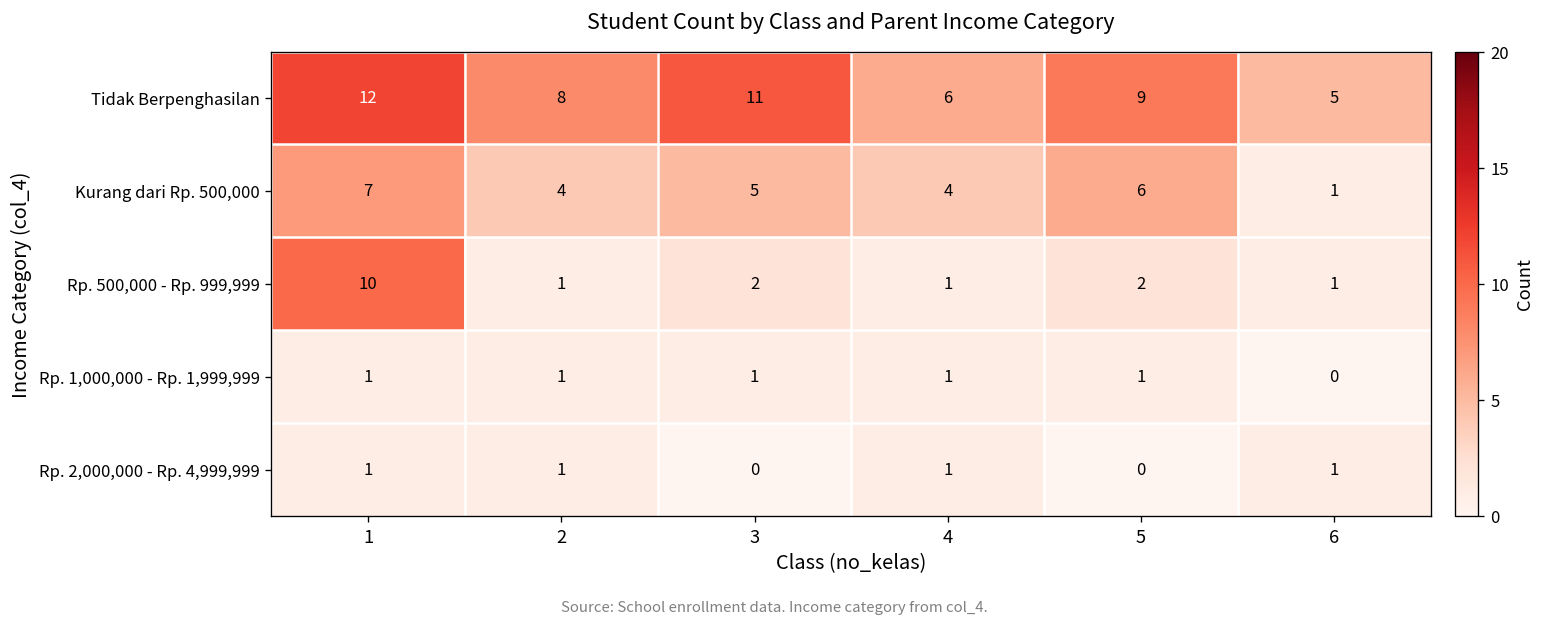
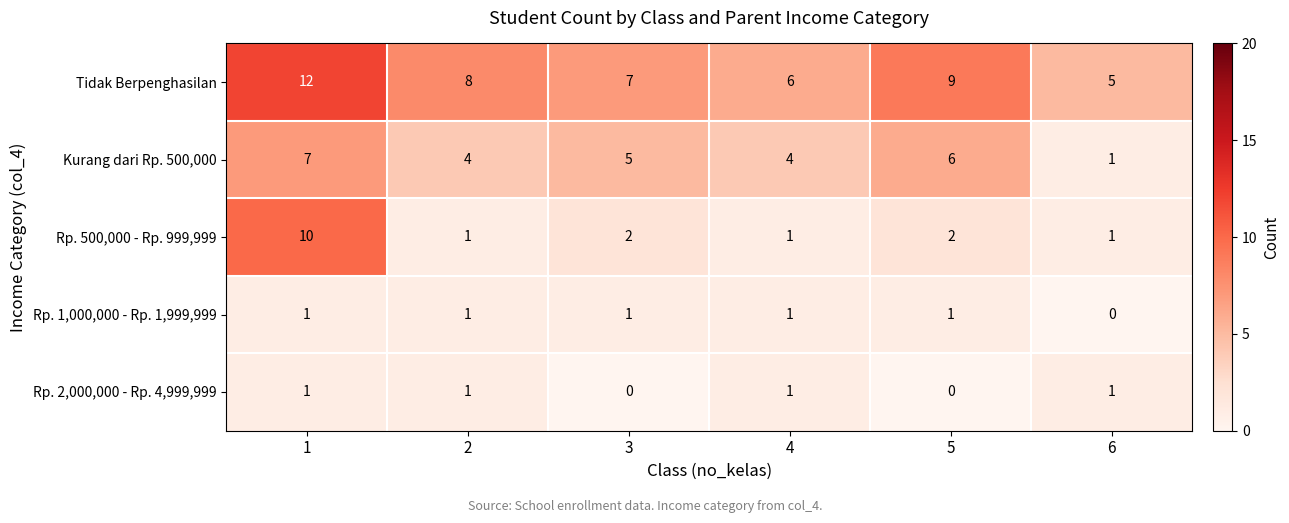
  {
    "Tidak Berpenghasilan": {
      "1": 12,
      "2": 8,
-     "3": 11,
+     "3": 7,
      "4": 6,
      "5": 9,
      "6": 5
    },
    "Kurang dari Rp. 500,000": {
      "1": 7,
      "2": 4,
      "3": 5,
      "4": 4,
      "5": 6,
      "6": 1
    },
    "Rp. 500,000 - Rp. 999,999": {
      "1": 10,
      "2": 1,
      "3": 2,
      "4": 1,
      "5": 2,
      "6": 1
    },
    "Rp. 1,000,000 - Rp. 1,999,999": {
      "1": 1,
      "2": 1,
      "3": 1,
      "4": 1,
      "5": 1,
      "6": 0
    },
    "Rp. 2,000,000 - Rp. 4,999,999": {
      "1": 1,
      "2": 1,
      "3": 0,
      "4": 1,
      "5": 0,
      "6": 1
    }
  }
